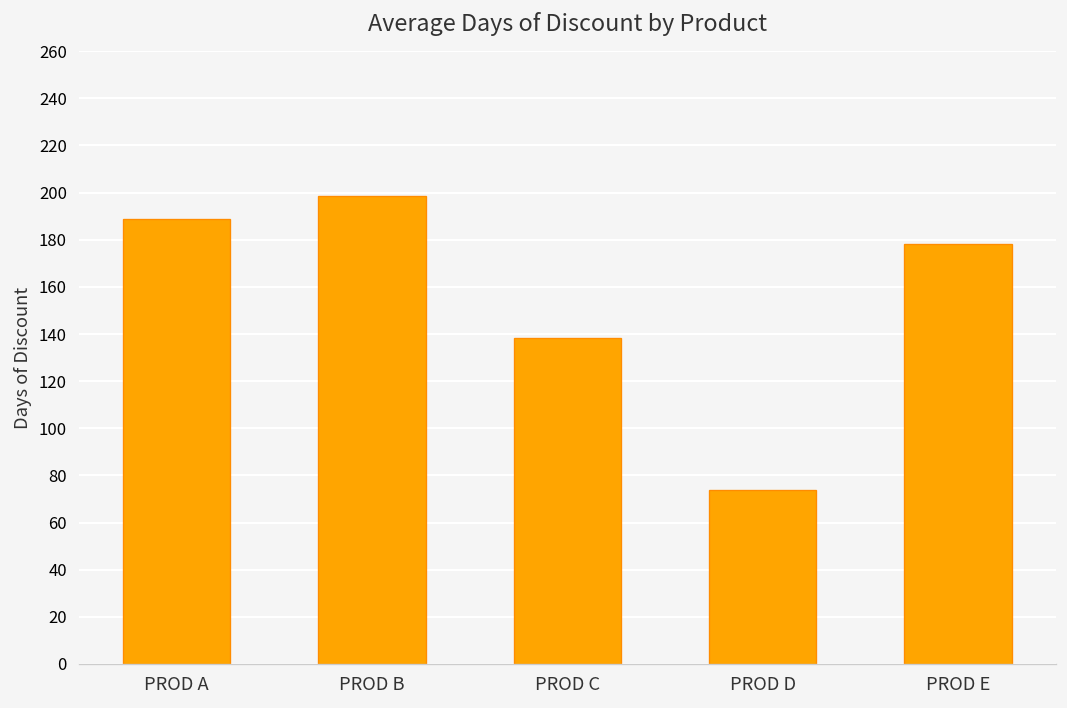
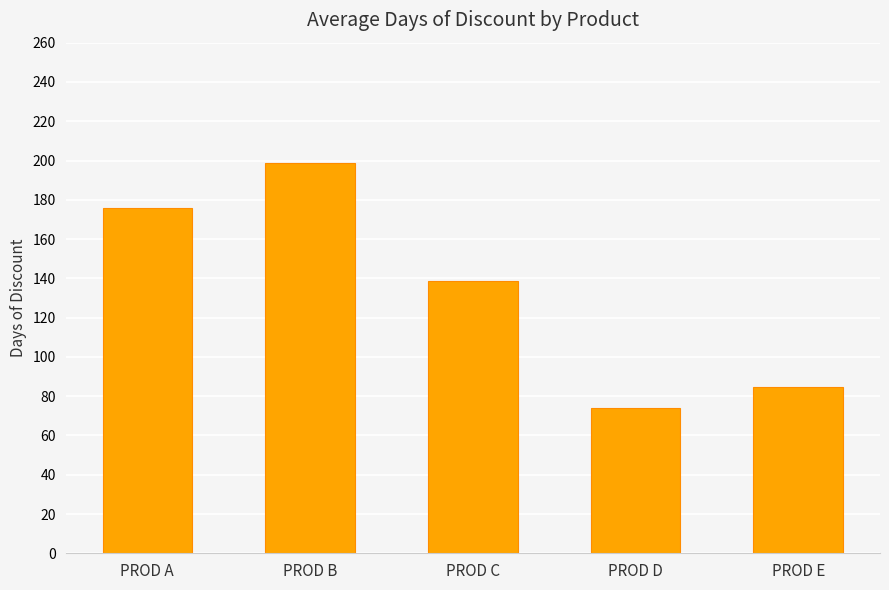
  {
-   "PROD A": 189,
+   "PROD A": 176,
    "PROD B": 199,
    "PROD C": 138,
    "PROD D": 74,
-   "PROD E": 178
+   "PROD E": 85
  }
